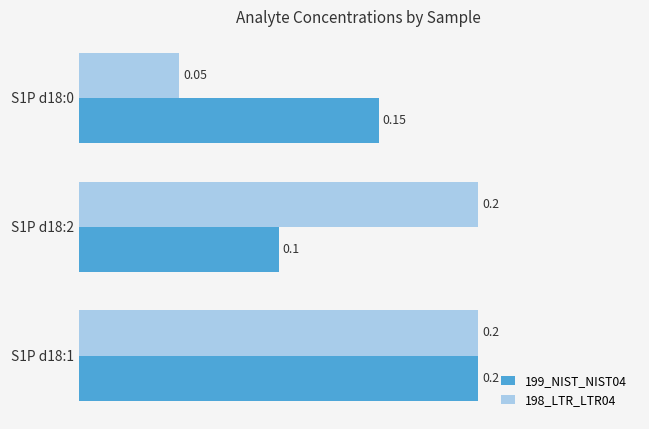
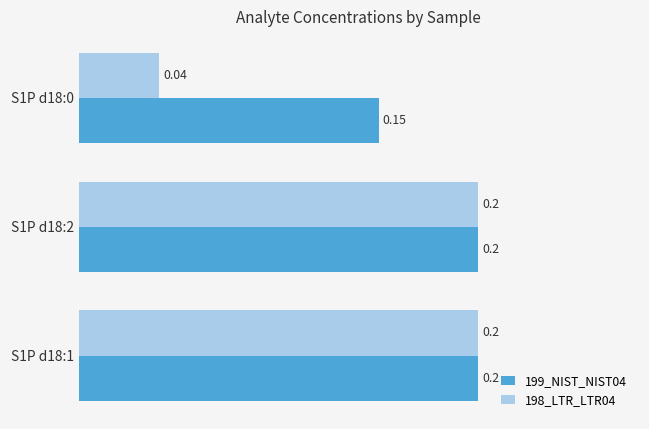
  {
    "199_NIST_NIST04": {
      "S1P d18:0": 0.15,
-     "S1P d18:2": 0.1,
+     "S1P d18:2": 0.2,
      "S1P d18:1": 0.2
    },
    "198_LTR_LTR04": {
-     "S1P d18:0": 0.05,
+     "S1P d18:0": 0.04,
      "S1P d18:2": 0.2,
      "S1P d18:1": 0.2
    }
  }
